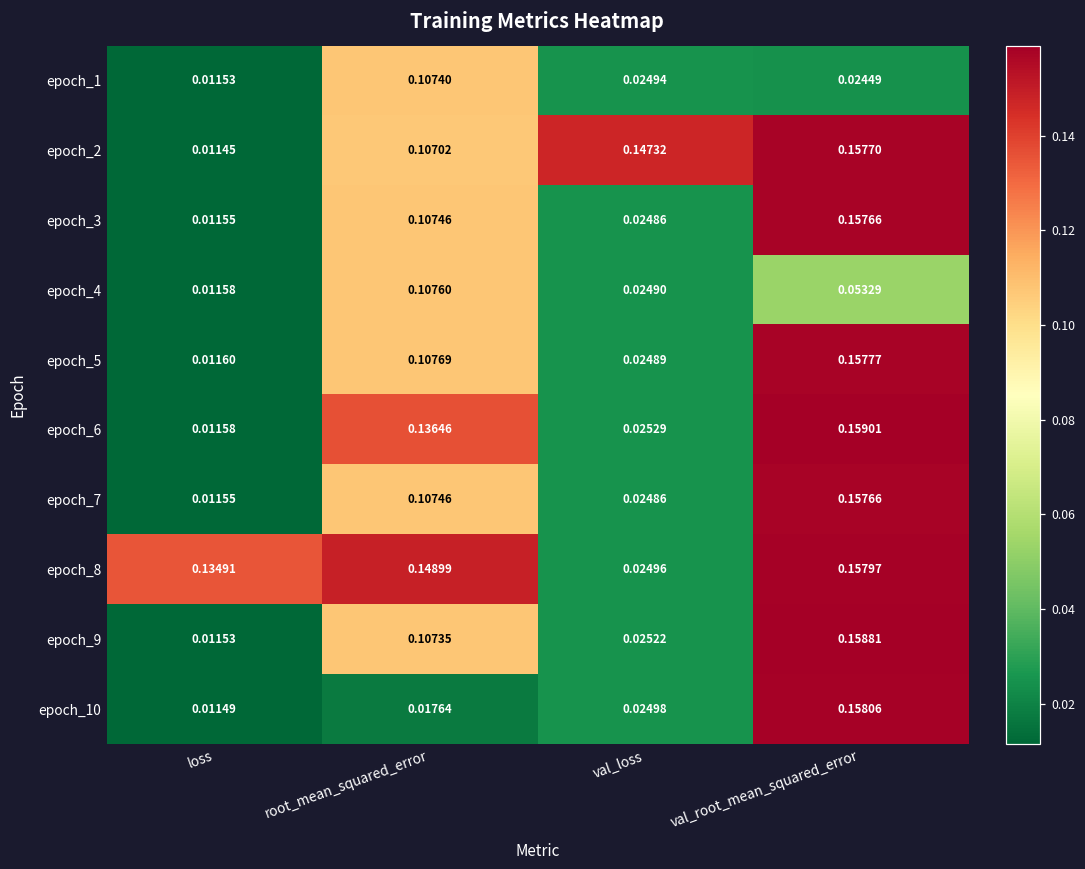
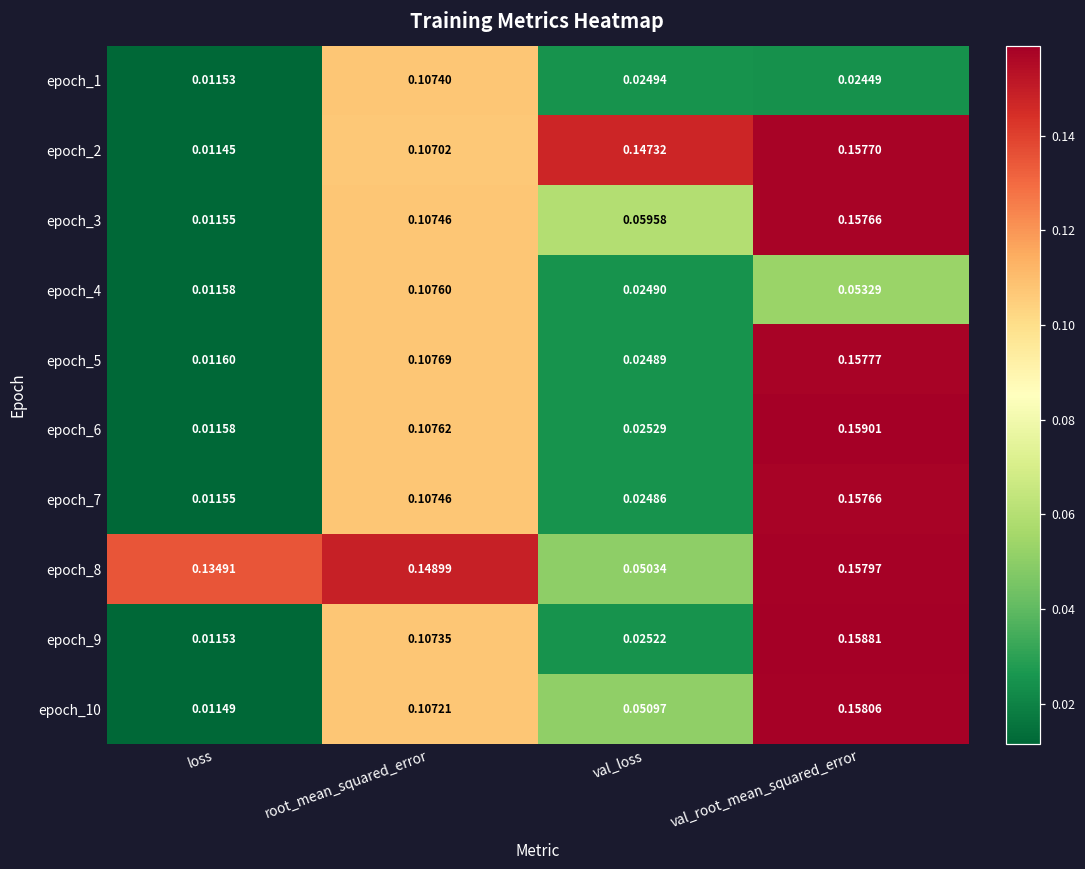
  {
    "epoch_1": {
      "loss": 0.01153,
      "root_mean_squared_error": 0.10740,
      "val_loss": 0.02494,
      "val_root_mean_squared_error": 0.02449
    },
    "epoch_2": {
      "loss": 0.01145,
      "root_mean_squared_error": 0.10702,
      "val_loss": 0.14732,
      "val_root_mean_squared_error": 0.15770
    },
    "epoch_3": {
      "loss": 0.01155,
      "root_mean_squared_error": 0.10746,
-     "val_loss": 0.02486,
+     "val_loss": 0.05958,
      "val_root_mean_squared_error": 0.15766
    },
    "epoch_4": {
      "loss": 0.01158,
      "root_mean_squared_error": 0.10760,
      "val_loss": 0.02490,
      "val_root_mean_squared_error": 0.05329
    },
    "epoch_5": {
      "loss": 0.01160,
      "root_mean_squared_error": 0.10769,
      "val_loss": 0.02489,
      "val_root_mean_squared_error": 0.15777
    },
    "epoch_6": {
      "loss": 0.01158,
-     "root_mean_squared_error": 0.13646,
+     "root_mean_squared_error": 0.10762,
      "val_loss": 0.02529,
      "val_root_mean_squared_error": 0.15901
    },
    "epoch_7": {
      "loss": 0.01155,
      "root_mean_squared_error": 0.10746,
      "val_loss": 0.02486,
      "val_root_mean_squared_error": 0.15766
    },
    "epoch_8": {
      "loss": 0.13491,
      "root_mean_squared_error": 0.14899,
-     "val_loss": 0.02496,
+     "val_loss": 0.05034,
      "val_root_mean_squared_error": 0.15797
    },
    "epoch_9": {
      "loss": 0.01153,
      "root_mean_squared_error": 0.10735,
      "val_loss": 0.02522,
      "val_root_mean_squared_error": 0.15881
    },
    "epoch_10": {
      "loss": 0.01149,
-     "root_mean_squared_error": 0.01764,
-     "val_loss": 0.02498,
+     "root_mean_squared_error": 0.10721,
+     "val_loss": 0.05097,
      "val_root_mean_squared_error": 0.15806
    }
  }
